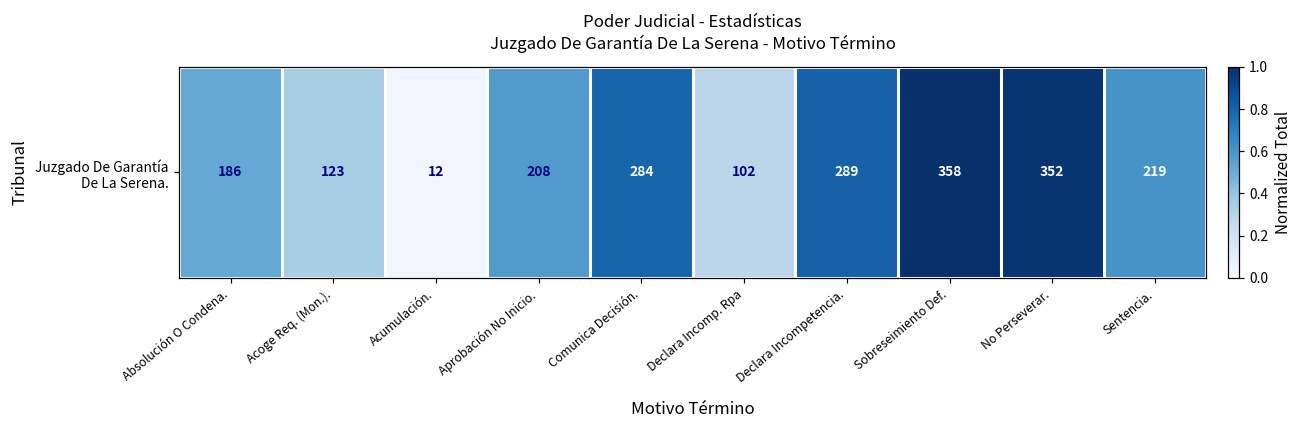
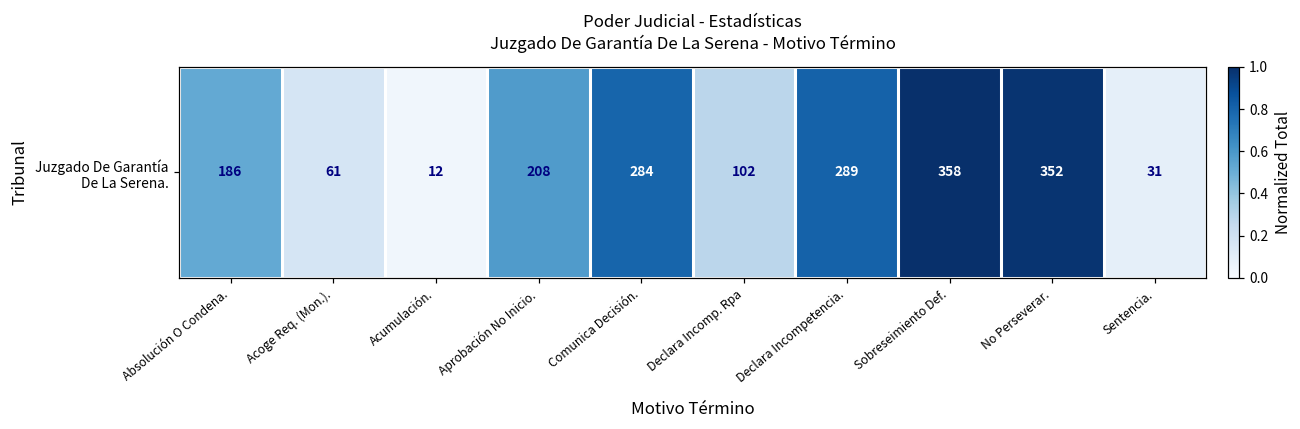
  {
    "Juzgado De Garantía De La Serena.": {
      "Absolución O Condena.": 186,
-     "Acoge Req. (Mon.).": 123,
+     "Acoge Req. (Mon.).": 61,
      "Acumulación.": 12,
      "Aprobación No Inicio.": 208,
      "Comunica Decisión.": 284,
      "Declara Incomp. Rpa": 102,
      "Declara Incompetencia.": 289,
      "Sobreseimiento Def.": 358,
      "No Perseverar.": 352,
-     "Sentencia.": 219
+     "Sentencia.": 31
    }
  }
